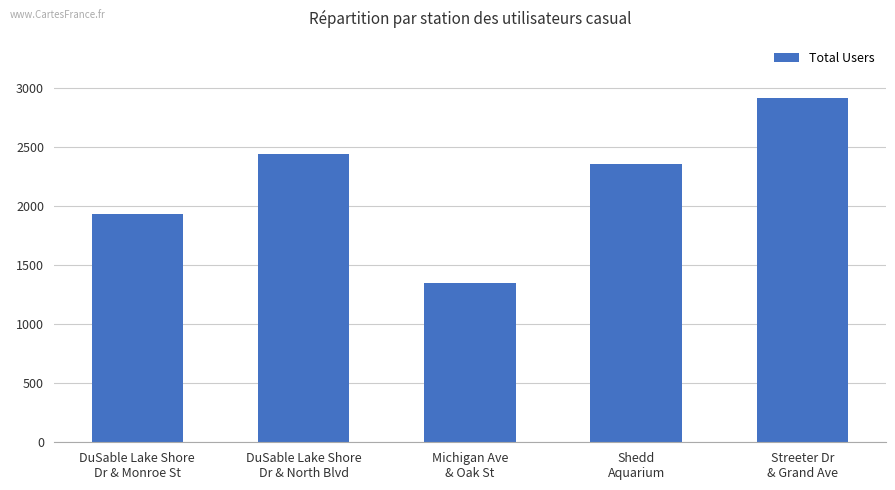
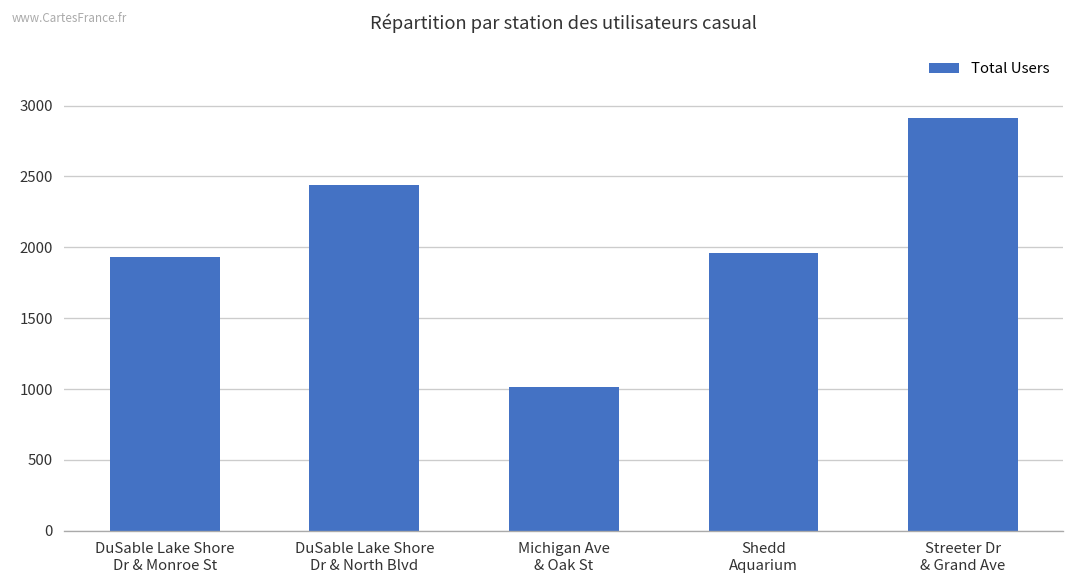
  {
    "DuSable Lake Shore Dr & Monroe St": 1930,
    "DuSable Lake Shore Dr & North Blvd": 2440,
-   "Michigan Ave & Oak St": 1350,
-   "Shedd Aquarium": 2350,
+   "Michigan Ave & Oak St": 1020,
+   "Shedd Aquarium": 1960,
    "Streeter Dr & Grand Ave": 2910
  }
